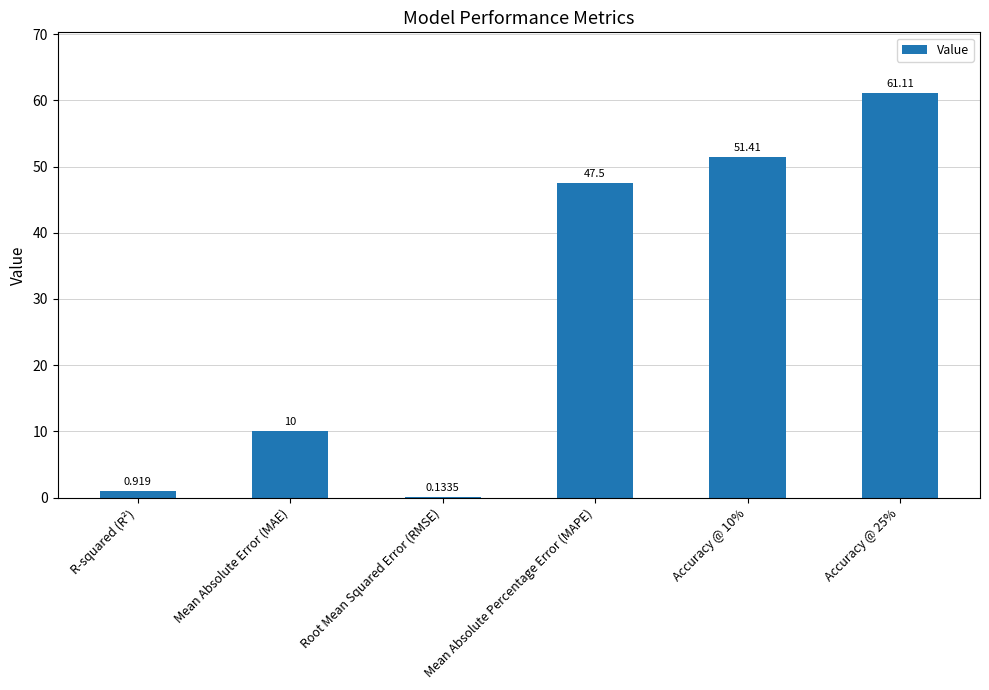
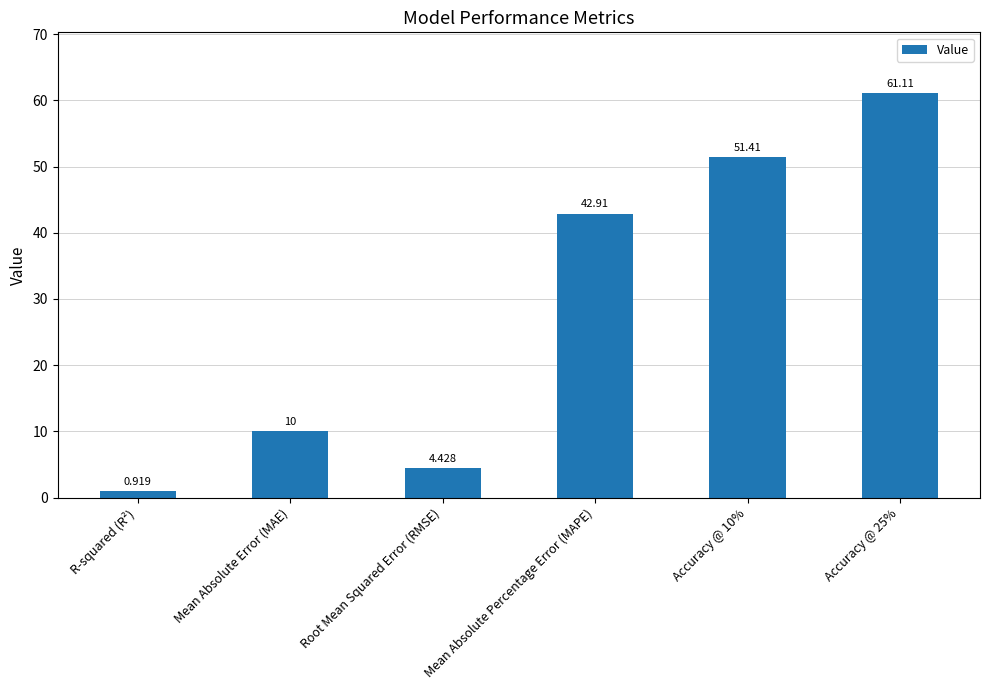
  {
    "R-squared (R²)": 0.919,
    "Mean Absolute Error (MAE)": 10,
-   "Root Mean Squared Error (RMSE)": 0.1335,
-   "Mean Absolute Percentage Error (MAPE)": 47.5,
+   "Root Mean Squared Error (RMSE)": 4.428,
+   "Mean Absolute Percentage Error (MAPE)": 42.91,
    "Accuracy @ 10%": 51.41,
    "Accuracy @ 25%": 61.11
  }
